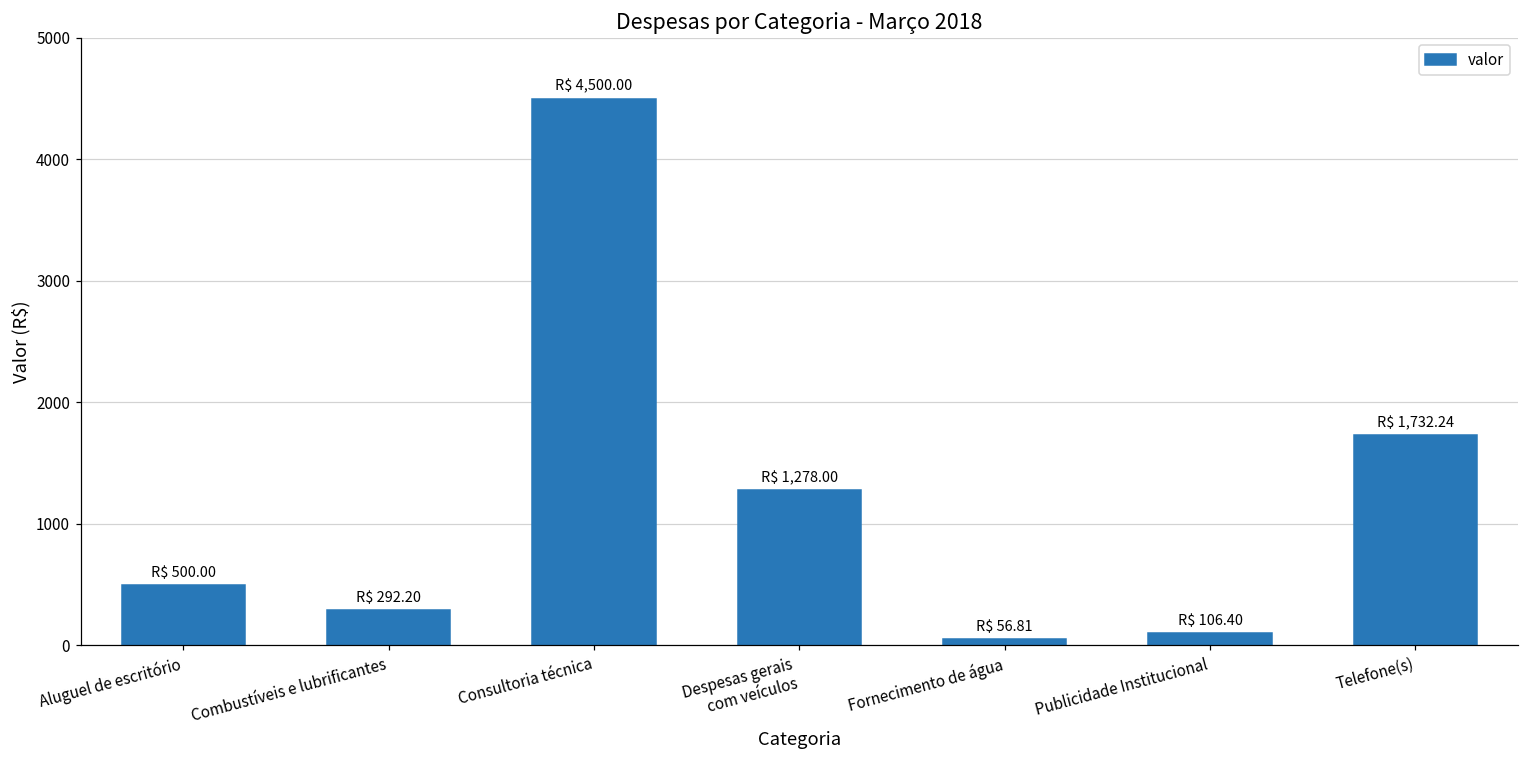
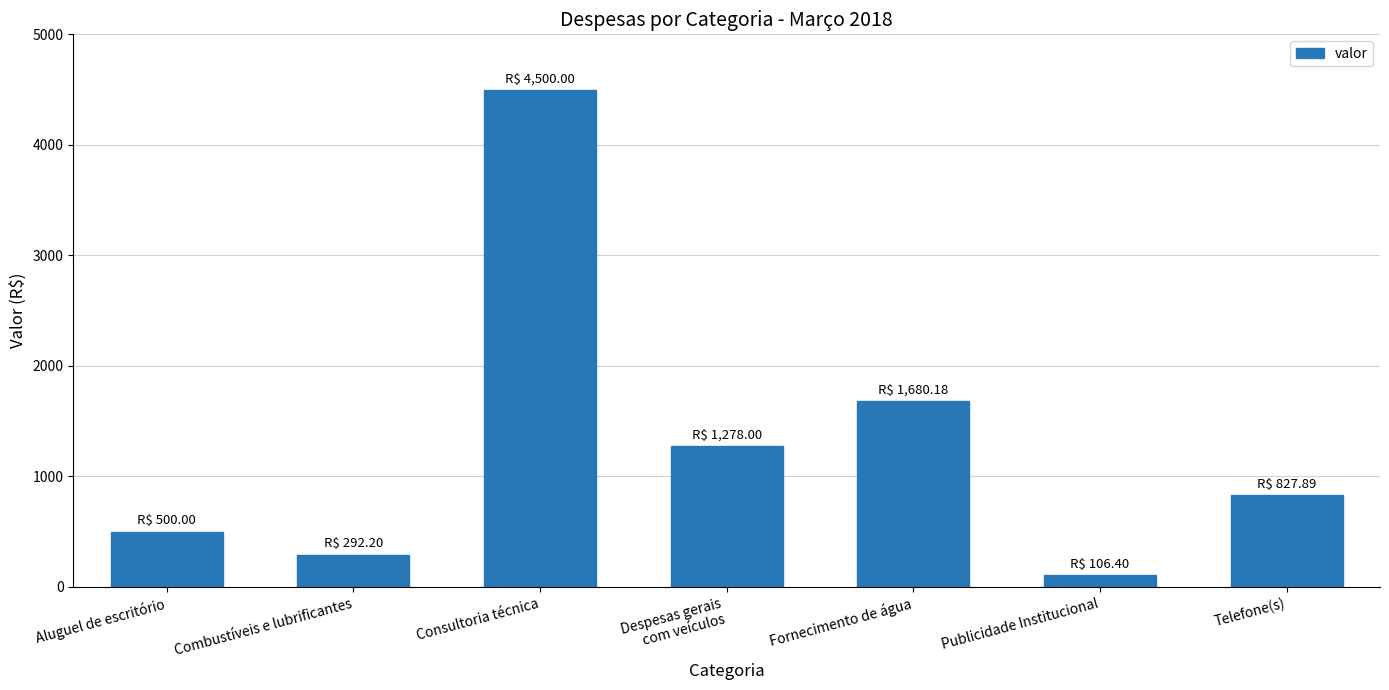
  {
    "Aluguel de escritório": "500.00",
    "Combustíveis e lubrificantes": "292.20",
    "Consultoria técnica": "4,500.00",
    "Despesas gerais com veículos": "1,278.00",
-   "Fornecimento de água": "56.81",
+   "Fornecimento de água": "1,680.18",
    "Publicidade Institucional": "106.40",
-   "Telefone(s)": "1,732.24"
+   "Telefone(s)": "827.89"
  }
